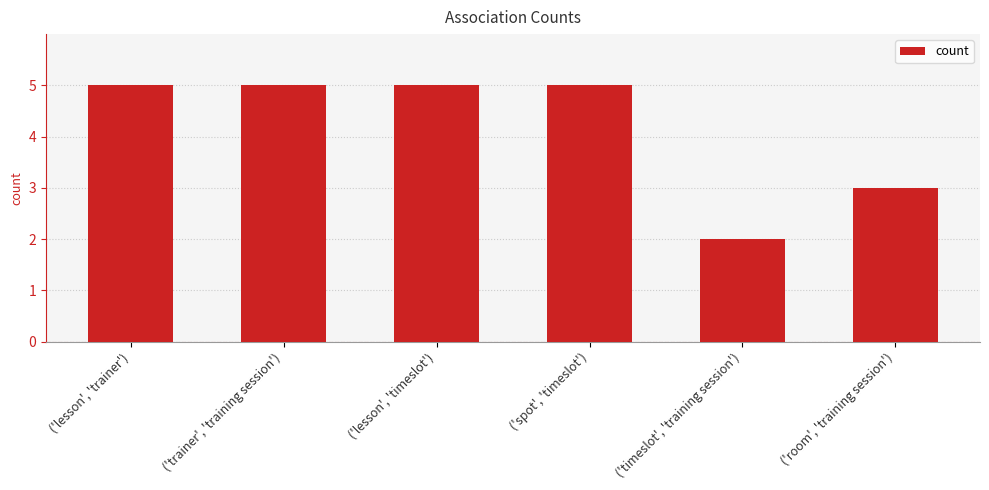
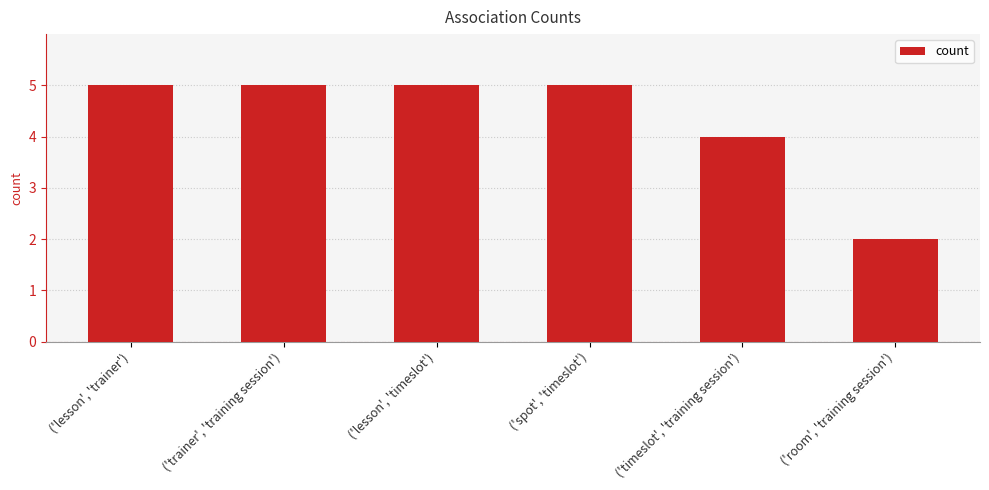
  {
    "('lesson', 'trainer')": 5,
    "('trainer', 'training session')": 5,
    "('lesson', 'timeslot')": 5,
    "('spot', 'timeslot')": 5,
-   "('timeslot', 'training session')": 2,
-   "('room', 'training session')": 3
+   "('timeslot', 'training session')": 4,
+   "('room', 'training session')": 2
  }
